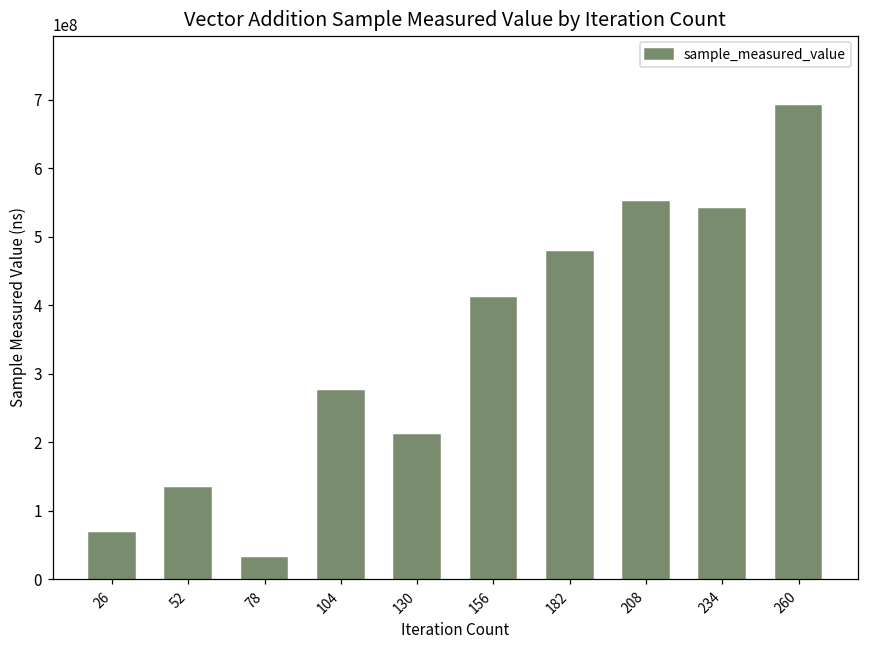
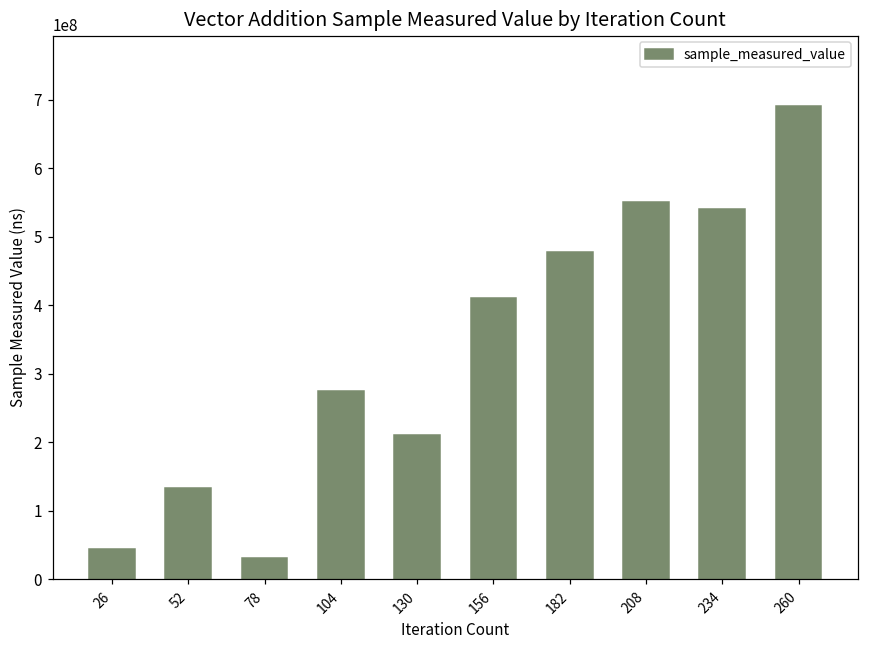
  {
-   "26": 70000000,
+   "26": 40000000,
    "52": 130000000,
    "78": 30000000,
    "104": 270000000,
    "130": 210000000,
    "156": 410000000,
    "182": 480000000,
    "208": 550000000,
    "234": 540000000,
    "260": 690000000
  }
